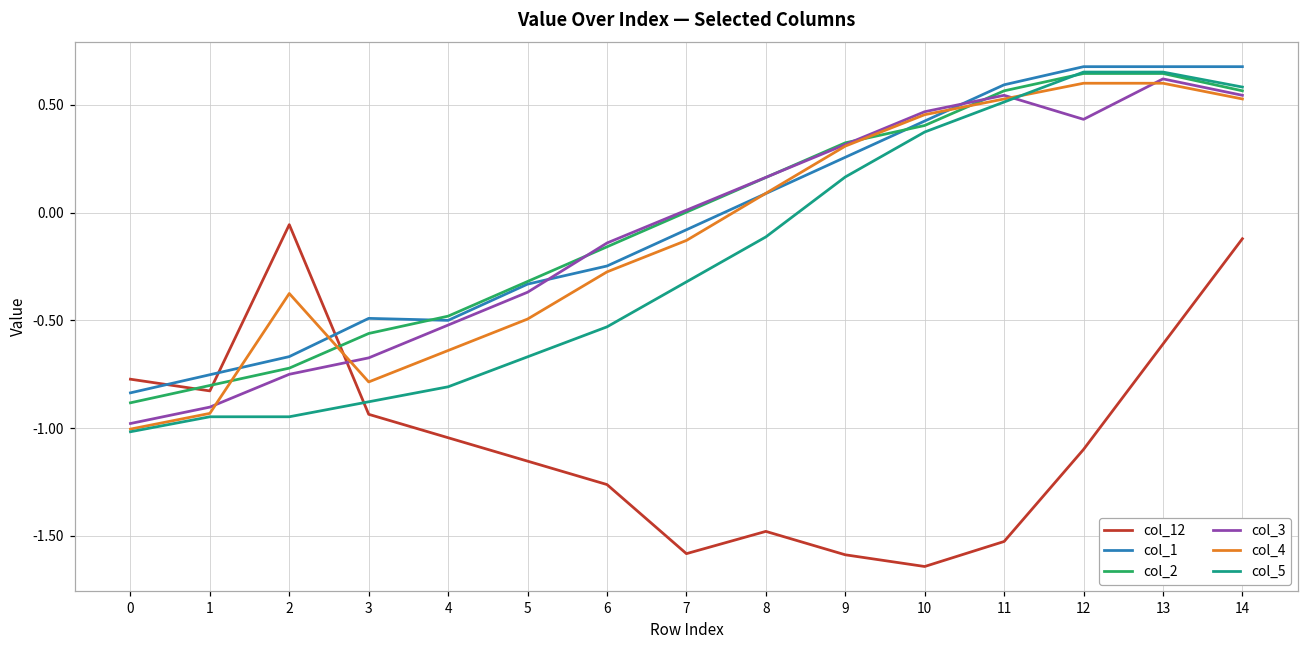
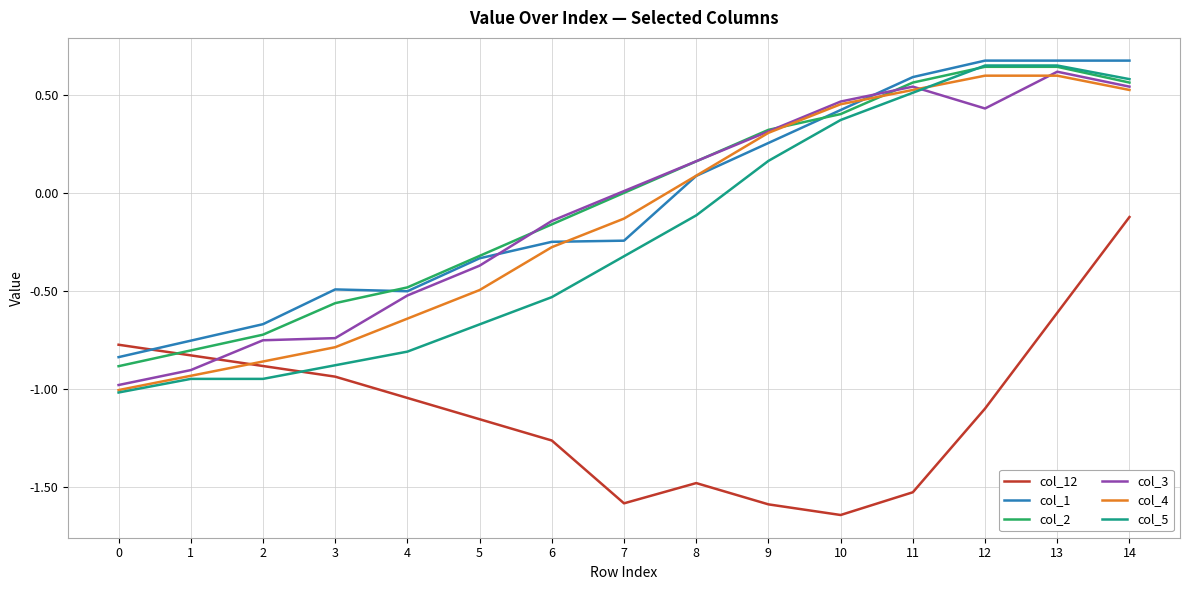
  {
    "col_12": {
      "0": -0.77,
      "1": -0.83,
-     "2": -0.06,
+     "2": -0.88,
      "3": -0.94,
      "4": -1.04,
      "5": -1.15,
      "6": -1.26,
      "7": -1.58,
      "8": -1.48,
      "9": -1.59,
      "10": -1.64,
      "11": -1.53,
      "12": -1.10,
      "13": -0.61,
      "14": -0.12
    },
    "col_1": {
      "0": -0.84,
      "1": -0.75,
      "2": -0.67,
      "3": -0.49,
      "4": -0.50,
      "6": -0.25,
-     "7": -0.08,
+     "7": -0.24,
      "9": 0.26,
      "10": 0.43,
      "11": 0.59,
      "12": 0.68,
      "13": 0.68,
      "14": 0.68
    },
    "col_3": {
      "0": -0.98,
      "1": -0.90,
      "2": -0.75,
-     "3": -0.67,
+     "3": -0.74,
      "4": -0.52,
      "5": -0.37,
      "6": -0.14,
      "10": 0.47,
      "11": 0.54,
      "12": 0.43,
      "13": 0.62,
      "14": 0.54
    },
    "col_4": {
      "1": -0.93,
-     "2": -0.38,
+     "2": -0.86,
      "3": -0.79,
      "4": -0.64,
      "5": -0.49,
      "6": -0.28,
      "7": -0.13,
      "10": 0.45,
      "11": 0.53,
      "12": 0.60,
      "13": 0.60,
      "14": 0.53
    }
  }
